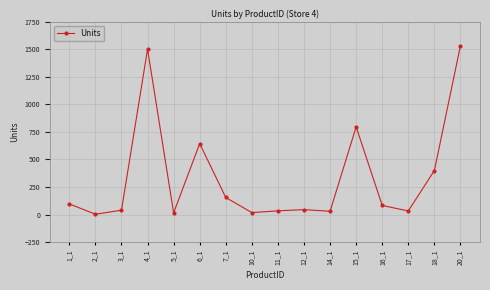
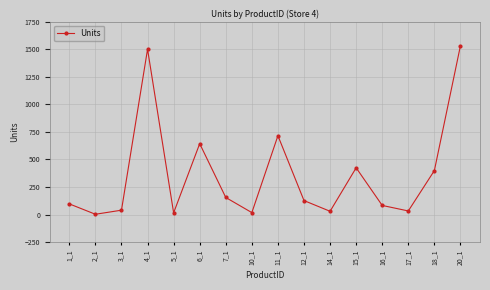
  {
    "1_1": 100,
    "2_1": 0,
    "3_1": 40,
    "4_1": 1500,
    "5_1": 20,
    "6_1": 640,
    "7_1": 160,
    "10_1": 20,
-   "11_1": 30,
-   "12_1": 50,
+   "11_1": 720,
+   "12_1": 130,
    "14_1": 30,
-   "15_1": 800,
+   "15_1": 420,
    "16_1": 80,
    "17_1": 30,
    "18_1": 400,
    "20_1": 1530
  }
